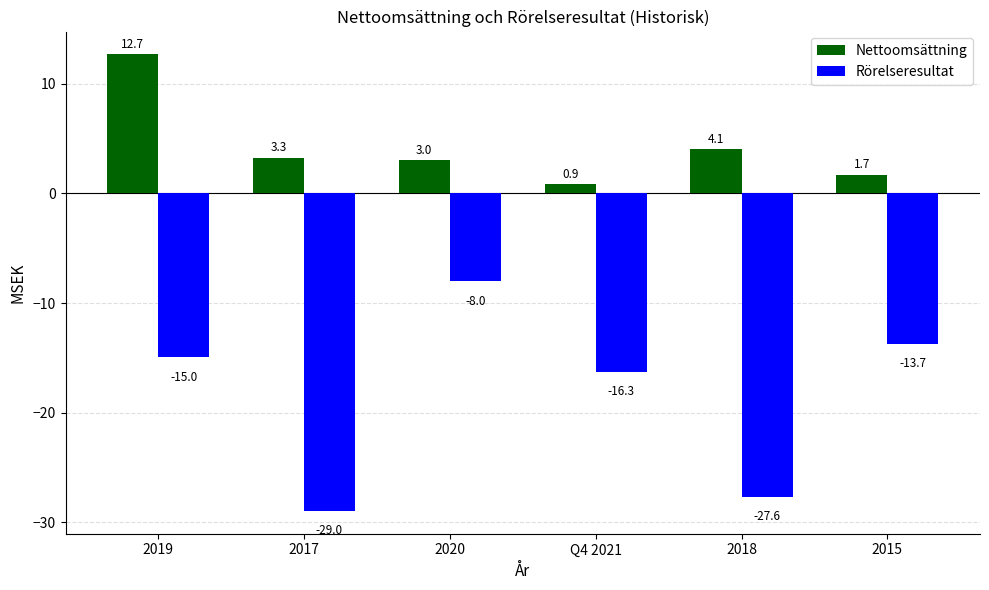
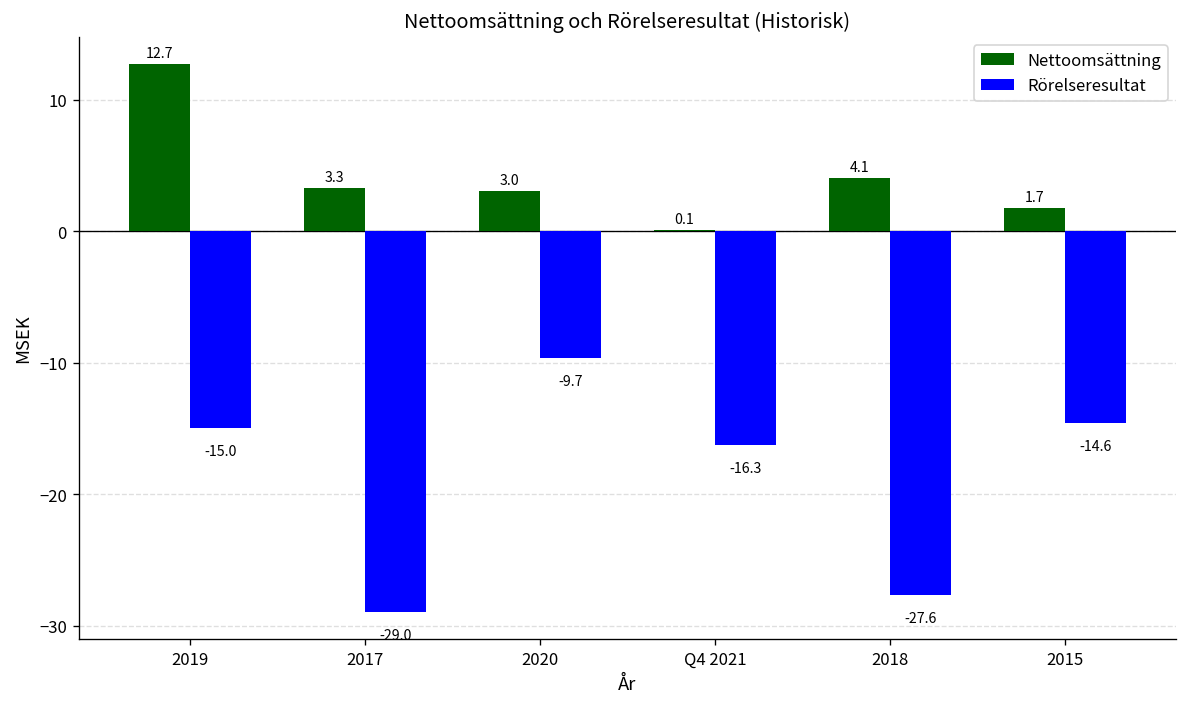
  {
    "Nettoomsättning": {
      "2019": 12.7,
      "2017": 3.3,
      "2020": 3.0,
-     "Q4 2021": 0.9,
+     "Q4 2021": 0.1,
      "2018": 4.1,
      "2015": 1.7
    },
    "Rörelseresultat": {
      "2019": -15.0,
      "2017": -29.0,
-     "2020": -8.0,
+     "2020": -9.7,
      "Q4 2021": -16.3,
      "2018": -27.6,
-     "2015": -13.7
+     "2015": -14.6
    }
  }
